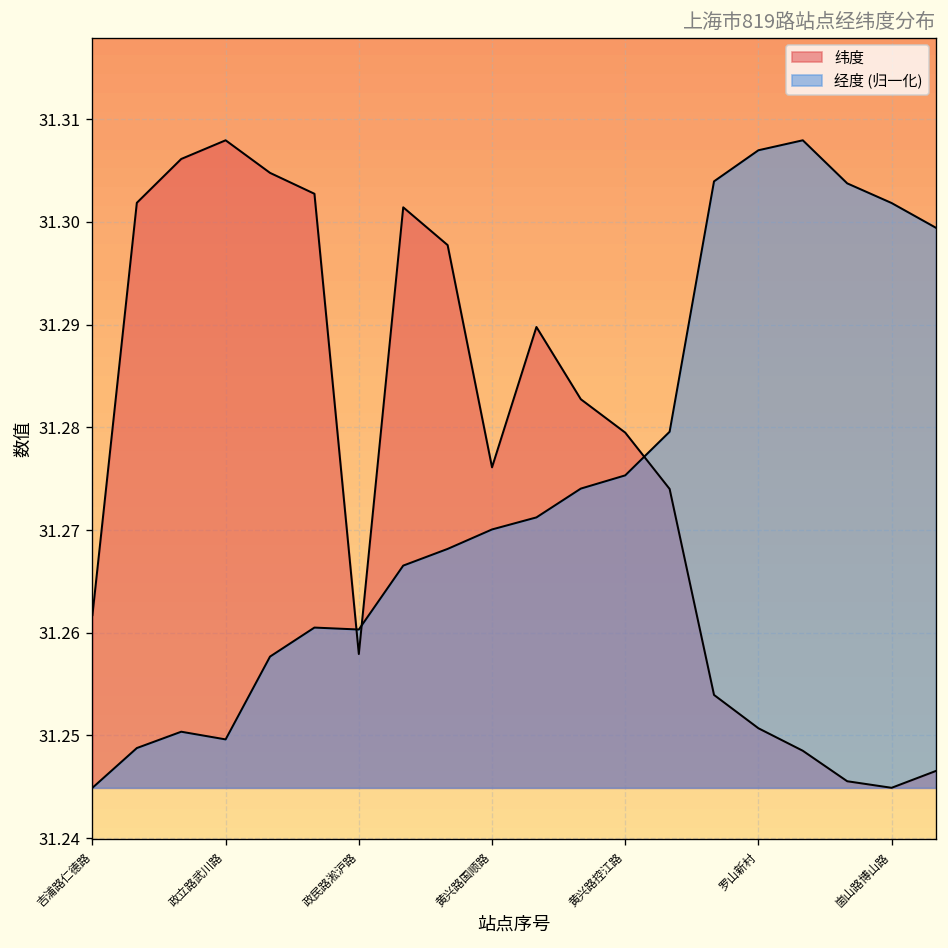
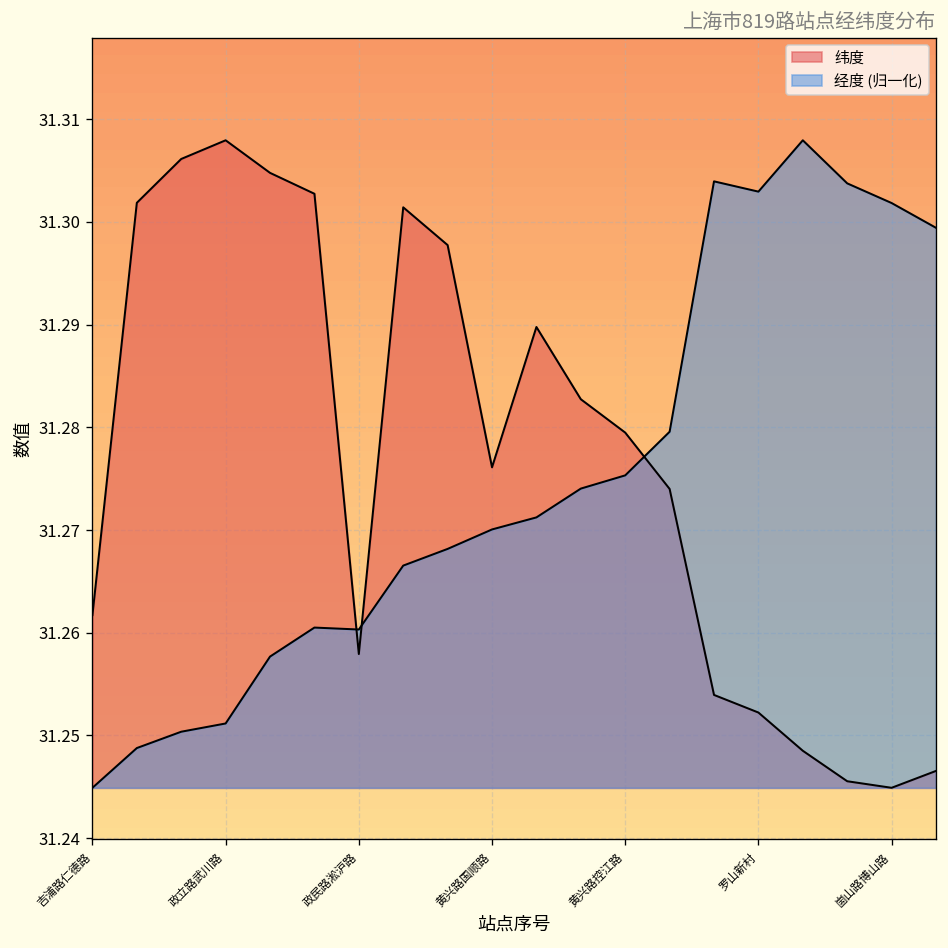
  {
    "纬度": {
      "吉浦路仁德路": 31.262,
      "政立路武川路": 31.308,
      "政民路淞沪路": 31.258,
      "黄兴路国顺路": 31.276,
      "黄兴路控江路": 31.279,
-     "罗山新村": 31.251,
+     "罗山新村": 31.252,
      "崮山路博山路": 31.245
    },
    "经度 (归一化)": {
      "吉浦路仁德路": 31.245,
-     "政立路武川路": 31.250,
+     "政立路武川路": 31.251,
      "政民路淞沪路": 31.260,
      "黄兴路国顺路": 31.270,
      "黄兴路控江路": 31.275,
-     "罗山新村": 31.307,
+     "罗山新村": 31.303,
      "崮山路博山路": 31.302
    }
  }
